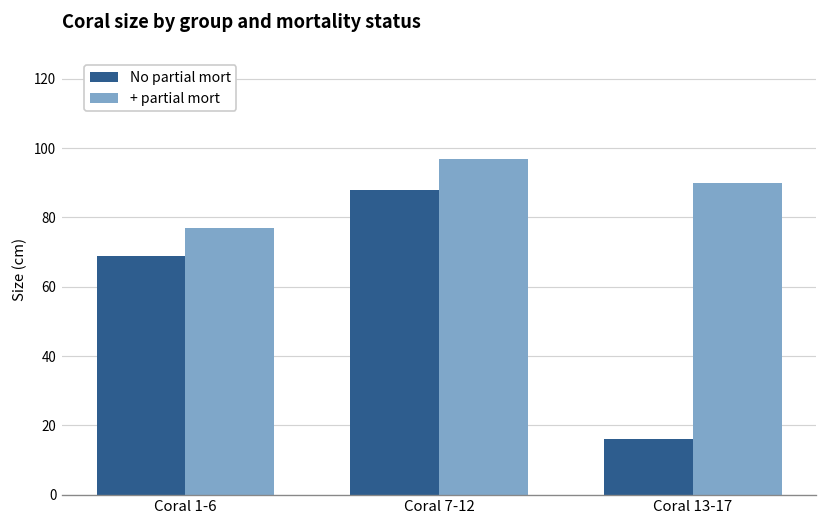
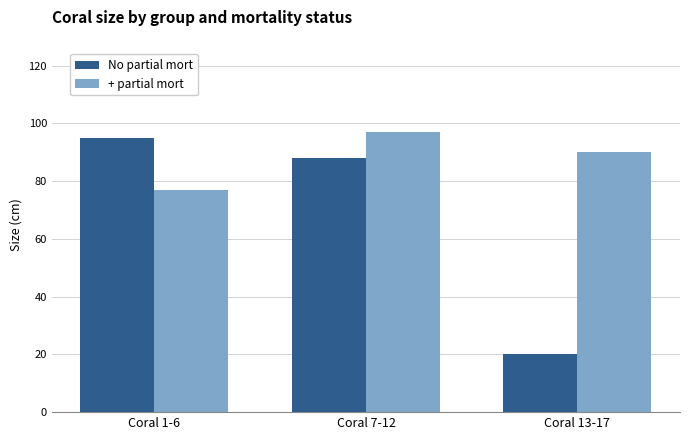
  {
    "No partial mort": {
-     "Coral 1-6": 69,
+     "Coral 1-6": 95,
      "Coral 7-12": 88,
-     "Coral 13-17": 16
+     "Coral 13-17": 20
    },
    "+ partial mort": {
      "Coral 1-6": 77,
      "Coral 7-12": 97,
      "Coral 13-17": 90
    }
  }
